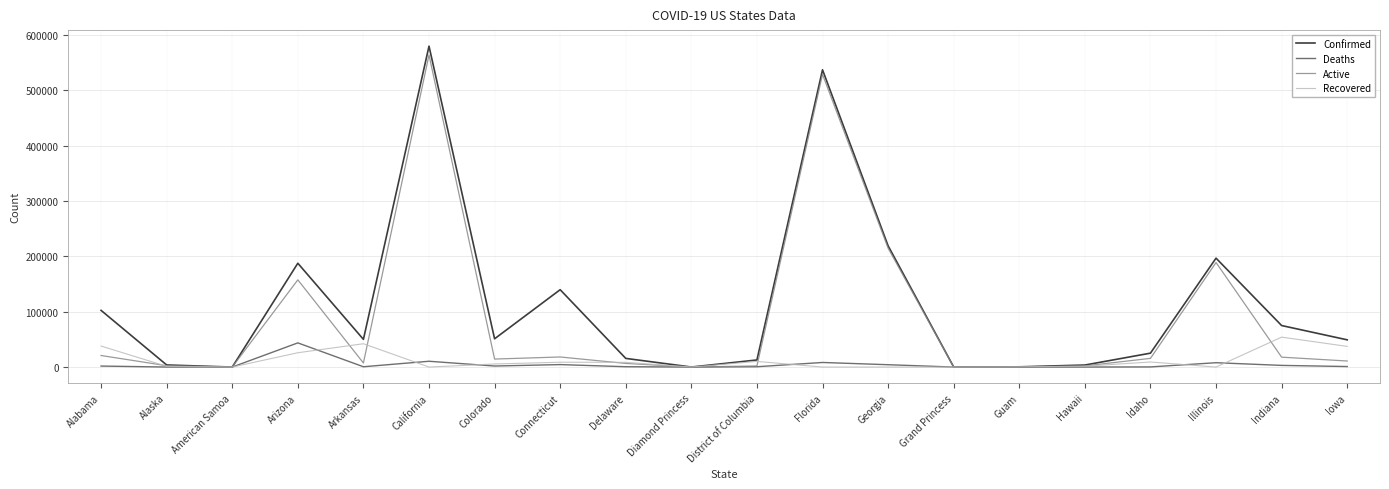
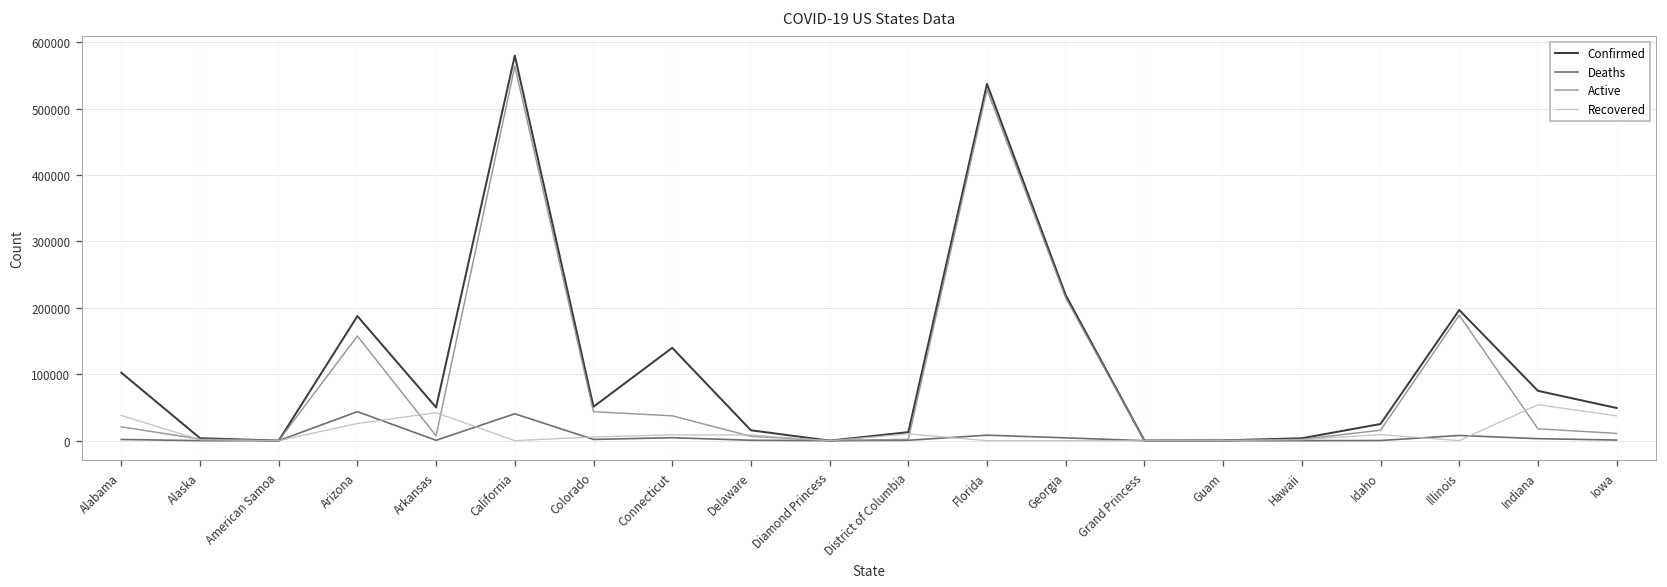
  {
    "Confirmed": {
      "Alabama": 100000,
      "Arizona": 190000,
      "Arkansas": 50000,
      "California": 580000,
      "Colorado": 50000,
      "Connecticut": 140000,
      "Delaware": 20000,
      "Florida": 540000,
      "Idaho": 30000,
      "Illinois": 200000,
      "Indiana": 70000,
      "Iowa": 50000
    },
    "Deaths": {
      "Alabama": 0,
      "Arizona": 40000,
      "Arkansas": 0,
-     "California": 10000,
+     "California": 40000,
      "Delaware": 0,
      "Florida": 10000,
      "Idaho": 0,
      "Illinois": 10000,
      "Indiana": 0,
      "Iowa": 0
    },
    "Active": {
      "Alabama": 20000,
      "Arizona": 160000,
      "Arkansas": 10000,
      "California": 560000,
-     "Colorado": 10000,
-     "Connecticut": 20000,
+     "Colorado": 40000,
+     "Connecticut": 40000,
      "Florida": 530000,
      "Idaho": 20000,
      "Illinois": 190000,
      "Indiana": 20000,
      "Iowa": 10000
    },
    "Recovered": {
      "Alabama": 40000,
      "Arizona": 30000,
      "Arkansas": 40000,
      "California": 0,
      "Florida": 0,
      "Idaho": 10000,
      "Illinois": 0,
      "Indiana": 50000,
      "Iowa": 40000
    }
  }
